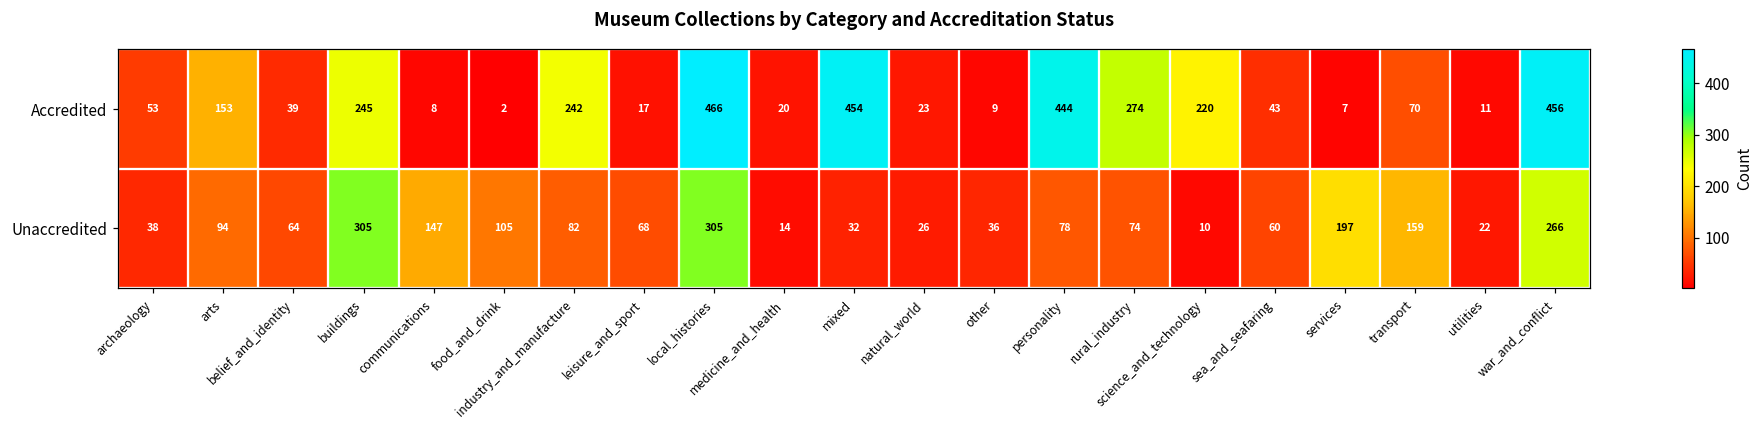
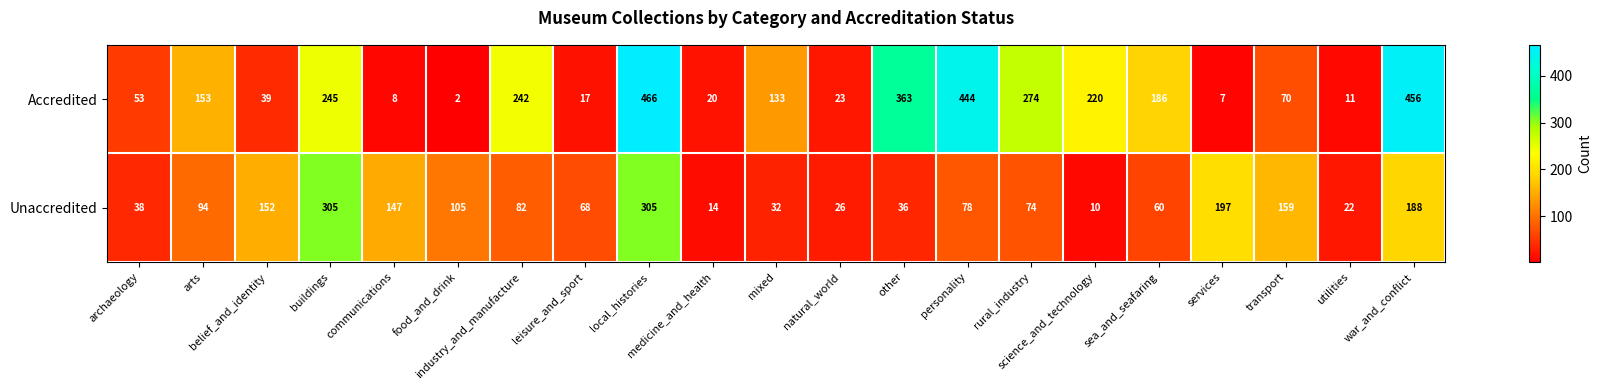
  {
    "Accredited": {
      "archaeology": 53,
      "arts": 153,
      "belief_and_identity": 39,
      "buildings": 245,
      "communications": 8,
      "food_and_drink": 2,
      "industry_and_manufacture": 242,
      "leisure_and_sport": 17,
      "local_histories": 466,
      "medicine_and_health": 20,
-     "mixed": 454,
+     "mixed": 133,
      "natural_world": 23,
-     "other": 9,
+     "other": 363,
      "personality": 444,
      "rural_industry": 274,
      "science_and_technology": 220,
-     "sea_and_seafaring": 43,
+     "sea_and_seafaring": 186,
      "services": 7,
      "transport": 70,
      "utilities": 11,
      "war_and_conflict": 456
    },
    "Unaccredited": {
      "archaeology": 38,
      "arts": 94,
-     "belief_and_identity": 64,
+     "belief_and_identity": 152,
      "buildings": 305,
      "communications": 147,
      "food_and_drink": 105,
      "industry_and_manufacture": 82,
      "leisure_and_sport": 68,
      "local_histories": 305,
      "medicine_and_health": 14,
      "mixed": 32,
      "natural_world": 26,
      "other": 36,
      "personality": 78,
      "rural_industry": 74,
      "science_and_technology": 10,
      "sea_and_seafaring": 60,
      "services": 197,
      "transport": 159,
      "utilities": 22,
-     "war_and_conflict": 266
+     "war_and_conflict": 188
    }
  }
